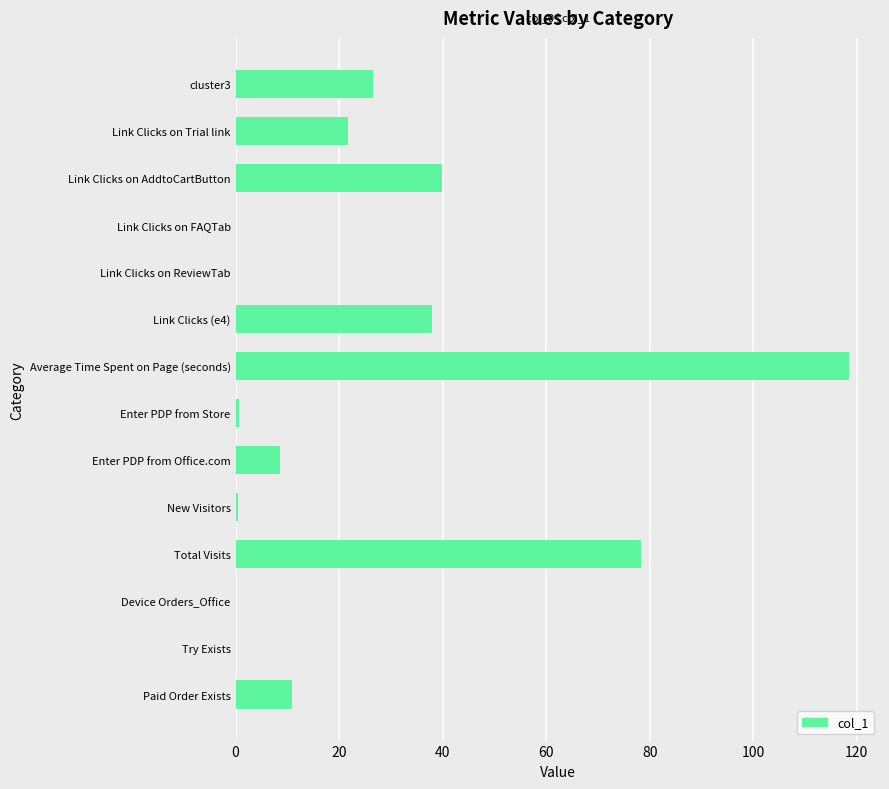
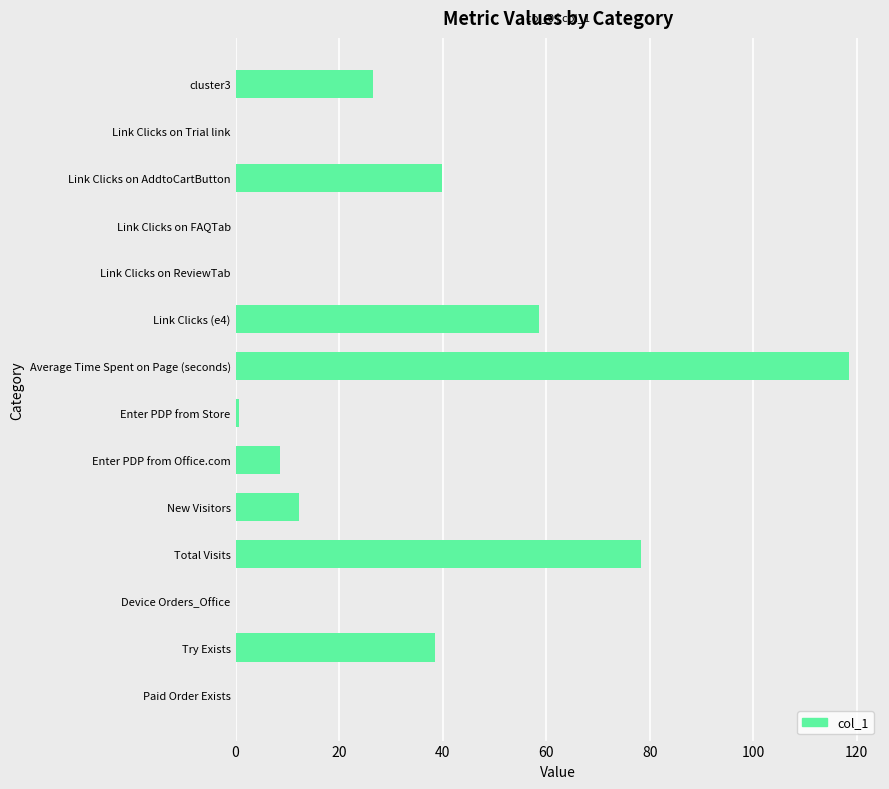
  {
    "cluster3": 27,
-   "Link Clicks on Trial link": 22,
+   "Link Clicks on Trial link": 0,
    "Link Clicks on AddtoCartButton": 40,
-   "Link Clicks (e4)": 38,
+   "Link Clicks (e4)": 59,
    "Average Time Spent on Page (seconds)": 119,
    "Enter PDP from Store": 1,
    "Enter PDP from Office.com": 9,
-   "New Visitors": 1,
+   "New Visitors": 12,
    "Total Visits": 78,
-   "Try Exists": 0,
-   "Paid Order Exists": 11
+   "Try Exists": 38,
+   "Paid Order Exists": 0
  }
